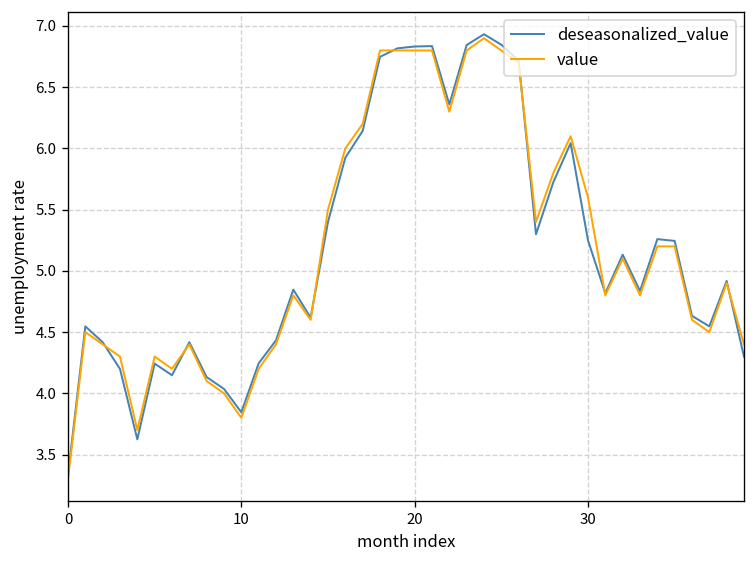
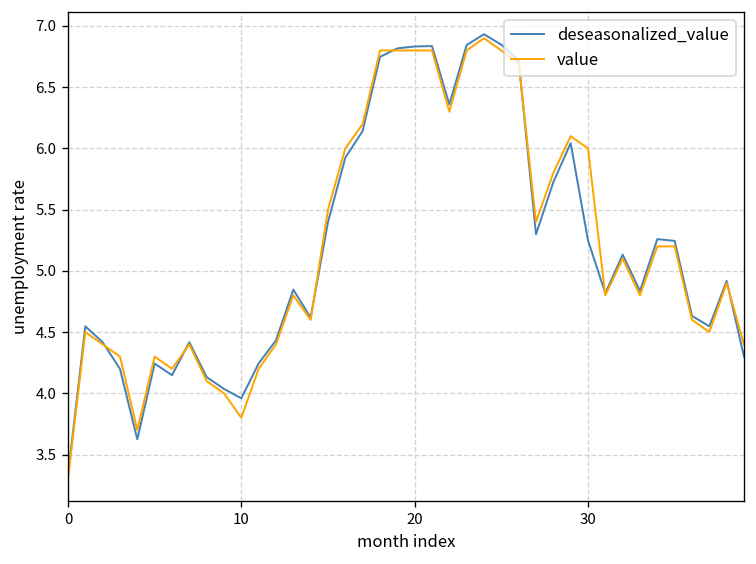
  {
    "deseasonalized_value": {
      "0": 3.33,
-     "10": 3.85,
+     "10": 3.96,
      "20": 6.83,
      "30": 5.25
    },
    "value": {
      "0": 3.3,
      "10": 3.8,
      "20": 6.8,
-     "30": 5.6
+     "30": 6.0
    }
  }
